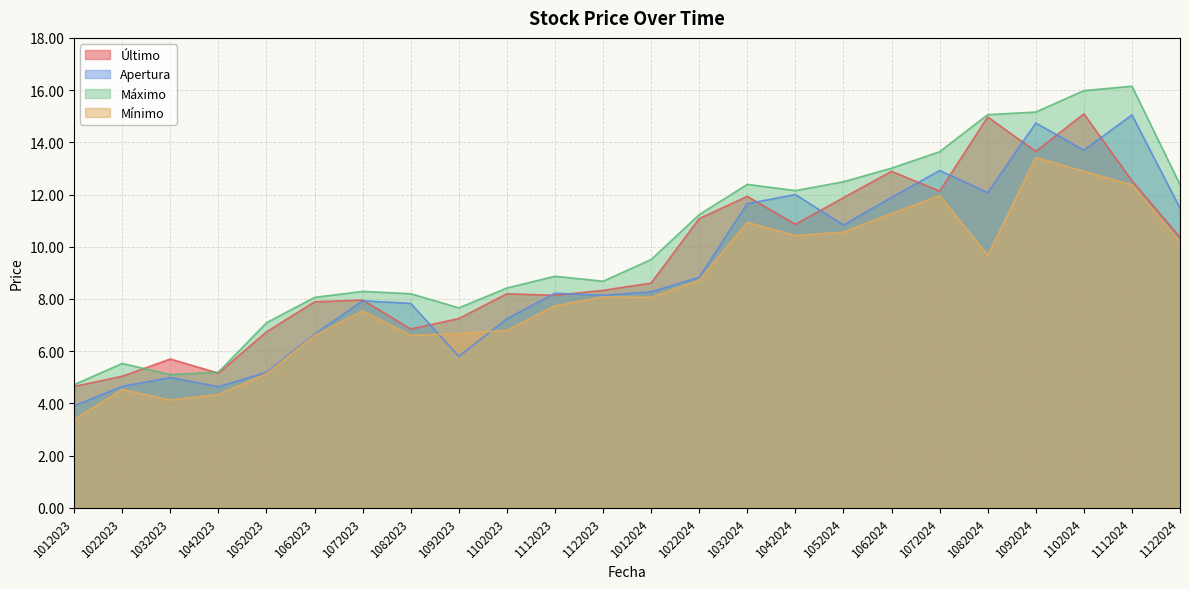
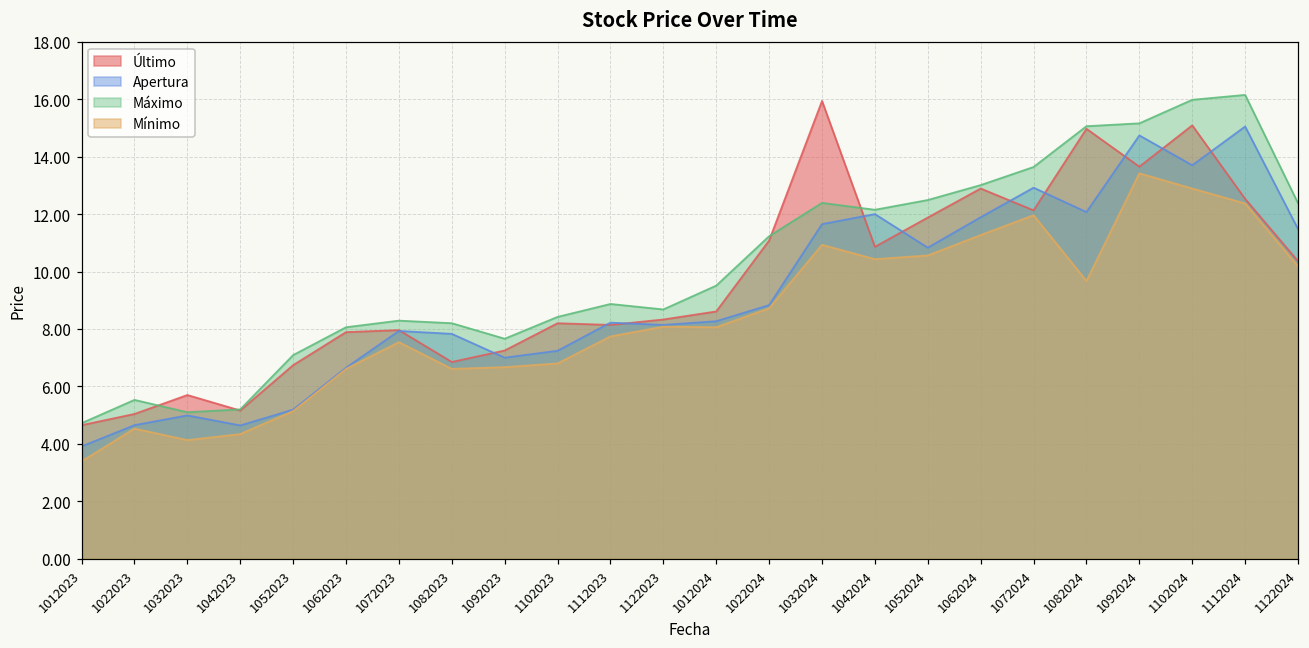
  {
    "Último": {
      "1022023": 5.0,
      "1032023": 5.7,
      "1052023": 6.7,
      "1062023": 7.9,
      "1082023": 6.9,
      "1092023": 7.3,
      "1102023": 8.2,
      "1122023": 8.3,
      "1012024": 8.6,
      "1022024": 11.1,
-     "1032024": 11.9,
+     "1032024": 15.9,
      "1042024": 10.9,
      "1052024": 11.9,
      "1062024": 12.9,
      "1072024": 12.1,
      "1092024": 13.7,
      "1102024": 15.1,
      "1112024": 12.5,
      "1122024": 10.4
    },
    "Apertura": {
      "1012023": 3.9,
      "1022023": 4.7,
      "1032023": 5.0,
      "1042023": 4.6,
      "1082023": 7.8,
-     "1092023": 5.8,
+     "1092023": 7.0,
      "1102023": 7.2,
      "1012024": 8.3,
      "1022024": 8.8,
      "1032024": 11.7,
      "1042024": 12.0,
      "1052024": 10.8,
      "1062024": 11.9,
      "1072024": 12.9,
      "1082024": 12.1,
      "1092024": 14.7,
      "1102024": 13.7,
      "1112024": 15.1,
      "1122024": 11.5
    },
    "Máximo": {
      "1022023": 5.5,
      "1032023": 5.1,
      "1052023": 7.1,
      "1062023": 8.1,
      "1072023": 8.3,
      "1082023": 8.2,
      "1092023": 7.7,
      "1102023": 8.4,
      "1112023": 8.9,
      "1122023": 8.7,
      "1012024": 9.5,
      "1022024": 11.2,
      "1032024": 12.4,
      "1042024": 12.2,
      "1052024": 12.5,
      "1062024": 13.0,
      "1072024": 13.6,
      "1092024": 15.2,
      "1102024": 16.0,
      "1112024": 16.2,
      "1122024": 12.4
    },
    "Mínimo": {
      "1012023": 3.4,
      "1022023": 4.5,
      "1032023": 4.1,
      "1042023": 4.3,
      "1072023": 7.5,
      "1082023": 6.6,
      "1092023": 6.7,
      "1102023": 6.8,
      "1112023": 7.7,
      "1012024": 8.1,
      "1022024": 8.7,
      "1032024": 10.9,
      "1042024": 10.4,
      "1052024": 10.6,
      "1062024": 11.3,
      "1072024": 12.0,
      "1082024": 9.7,
      "1092024": 13.4,
      "1102024": 12.9,
      "1112024": 12.4,
      "1122024": 10.2
    }
  }
